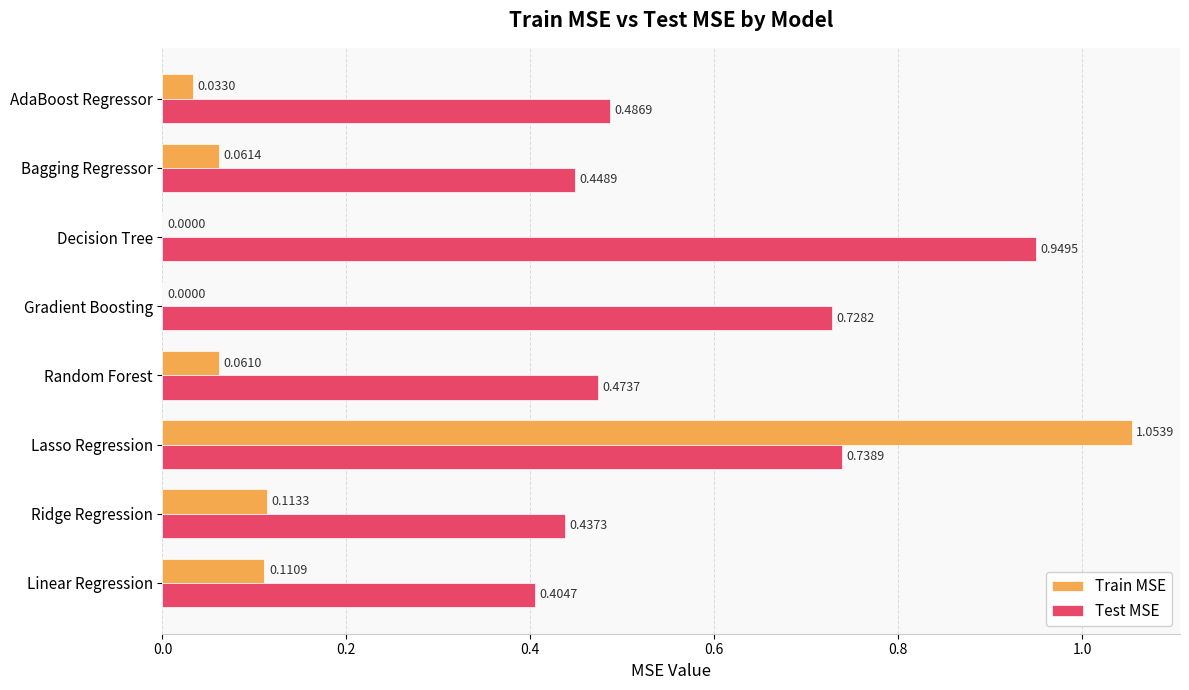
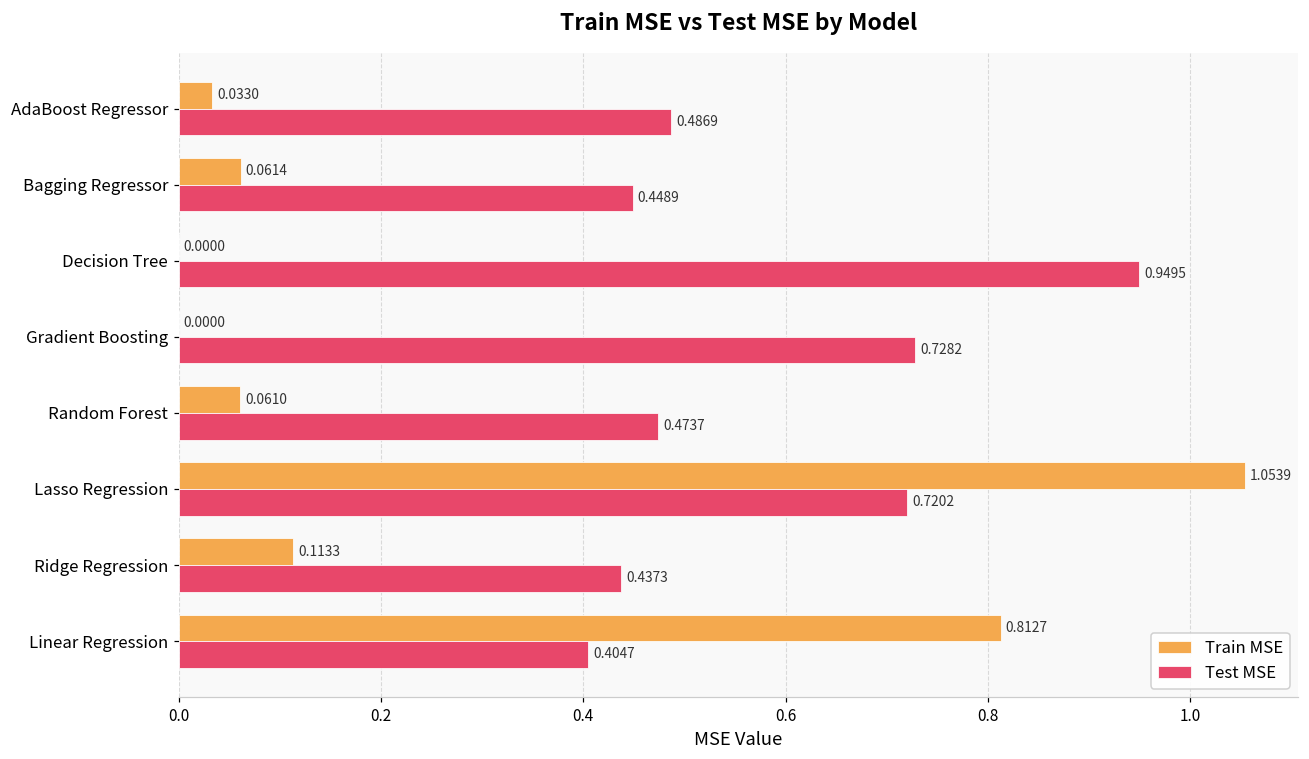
  {
    "Train MSE": {
      "AdaBoost Regressor": 0.0330,
      "Bagging Regressor": 0.0614,
      "Decision Tree": 0.0000,
      "Gradient Boosting": 0.0000,
      "Random Forest": 0.0610,
      "Lasso Regression": 1.0539,
      "Ridge Regression": 0.1133,
-     "Linear Regression": 0.1109
+     "Linear Regression": 0.8127
    },
    "Test MSE": {
      "AdaBoost Regressor": 0.4869,
      "Bagging Regressor": 0.4489,
      "Decision Tree": 0.9495,
      "Gradient Boosting": 0.7282,
      "Random Forest": 0.4737,
-     "Lasso Regression": 0.7389,
+     "Lasso Regression": 0.7202,
      "Ridge Regression": 0.4373,
      "Linear Regression": 0.4047
    }
  }
